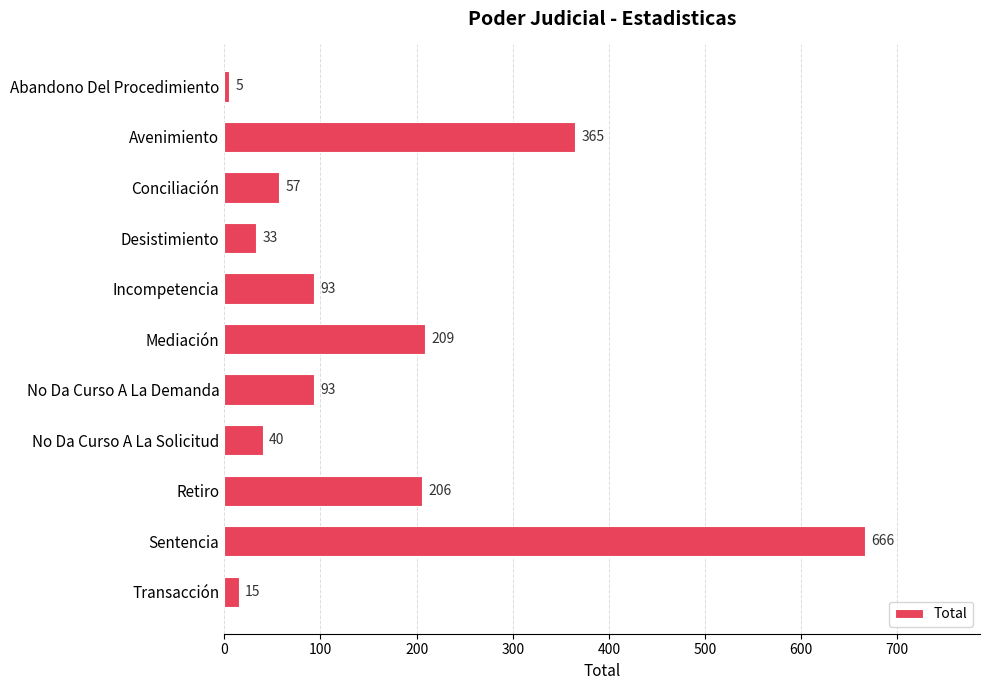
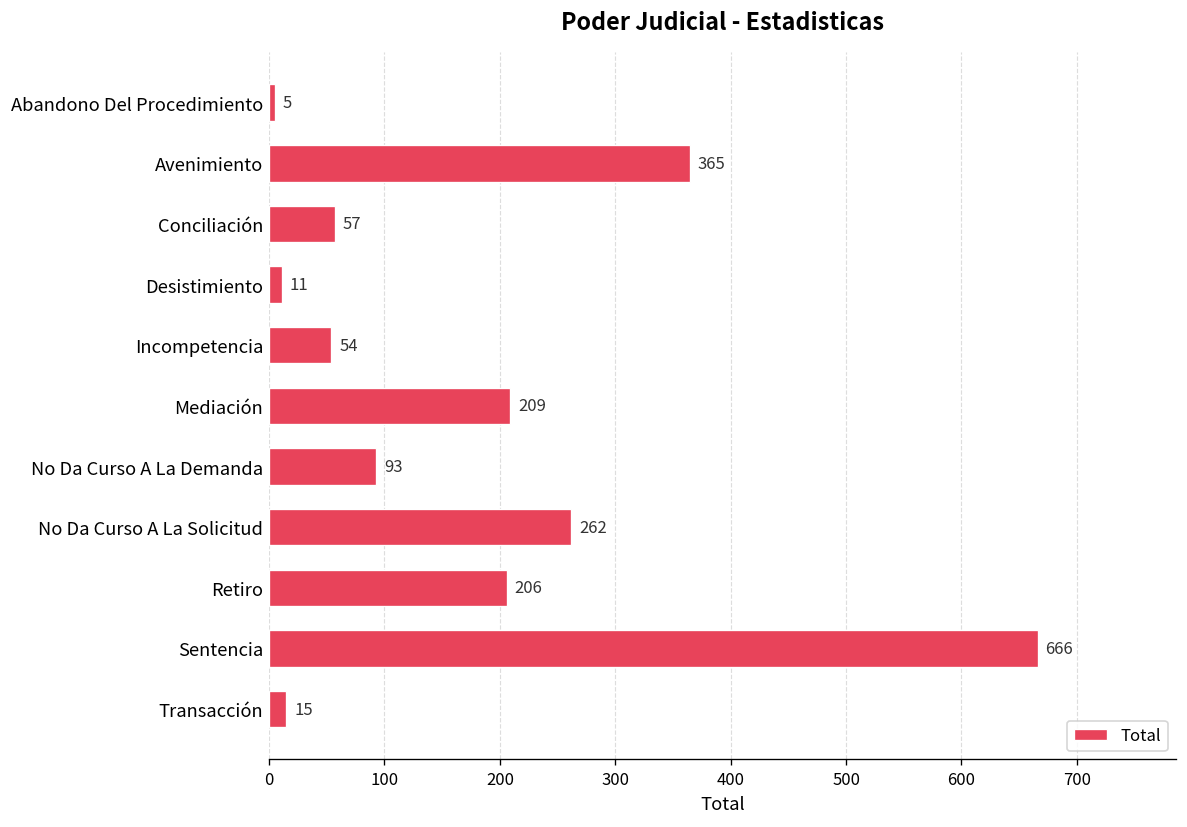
  {
    "Abandono Del Procedimiento": 5,
    "Avenimiento": 365,
    "Conciliación": 57,
-   "Desistimiento": 33,
-   "Incompetencia": 93,
+   "Desistimiento": 11,
+   "Incompetencia": 54,
    "Mediación": 209,
    "No Da Curso A La Demanda": 93,
-   "No Da Curso A La Solicitud": 40,
+   "No Da Curso A La Solicitud": 262,
    "Retiro": 206,
    "Sentencia": 666,
    "Transacción": 15
  }
